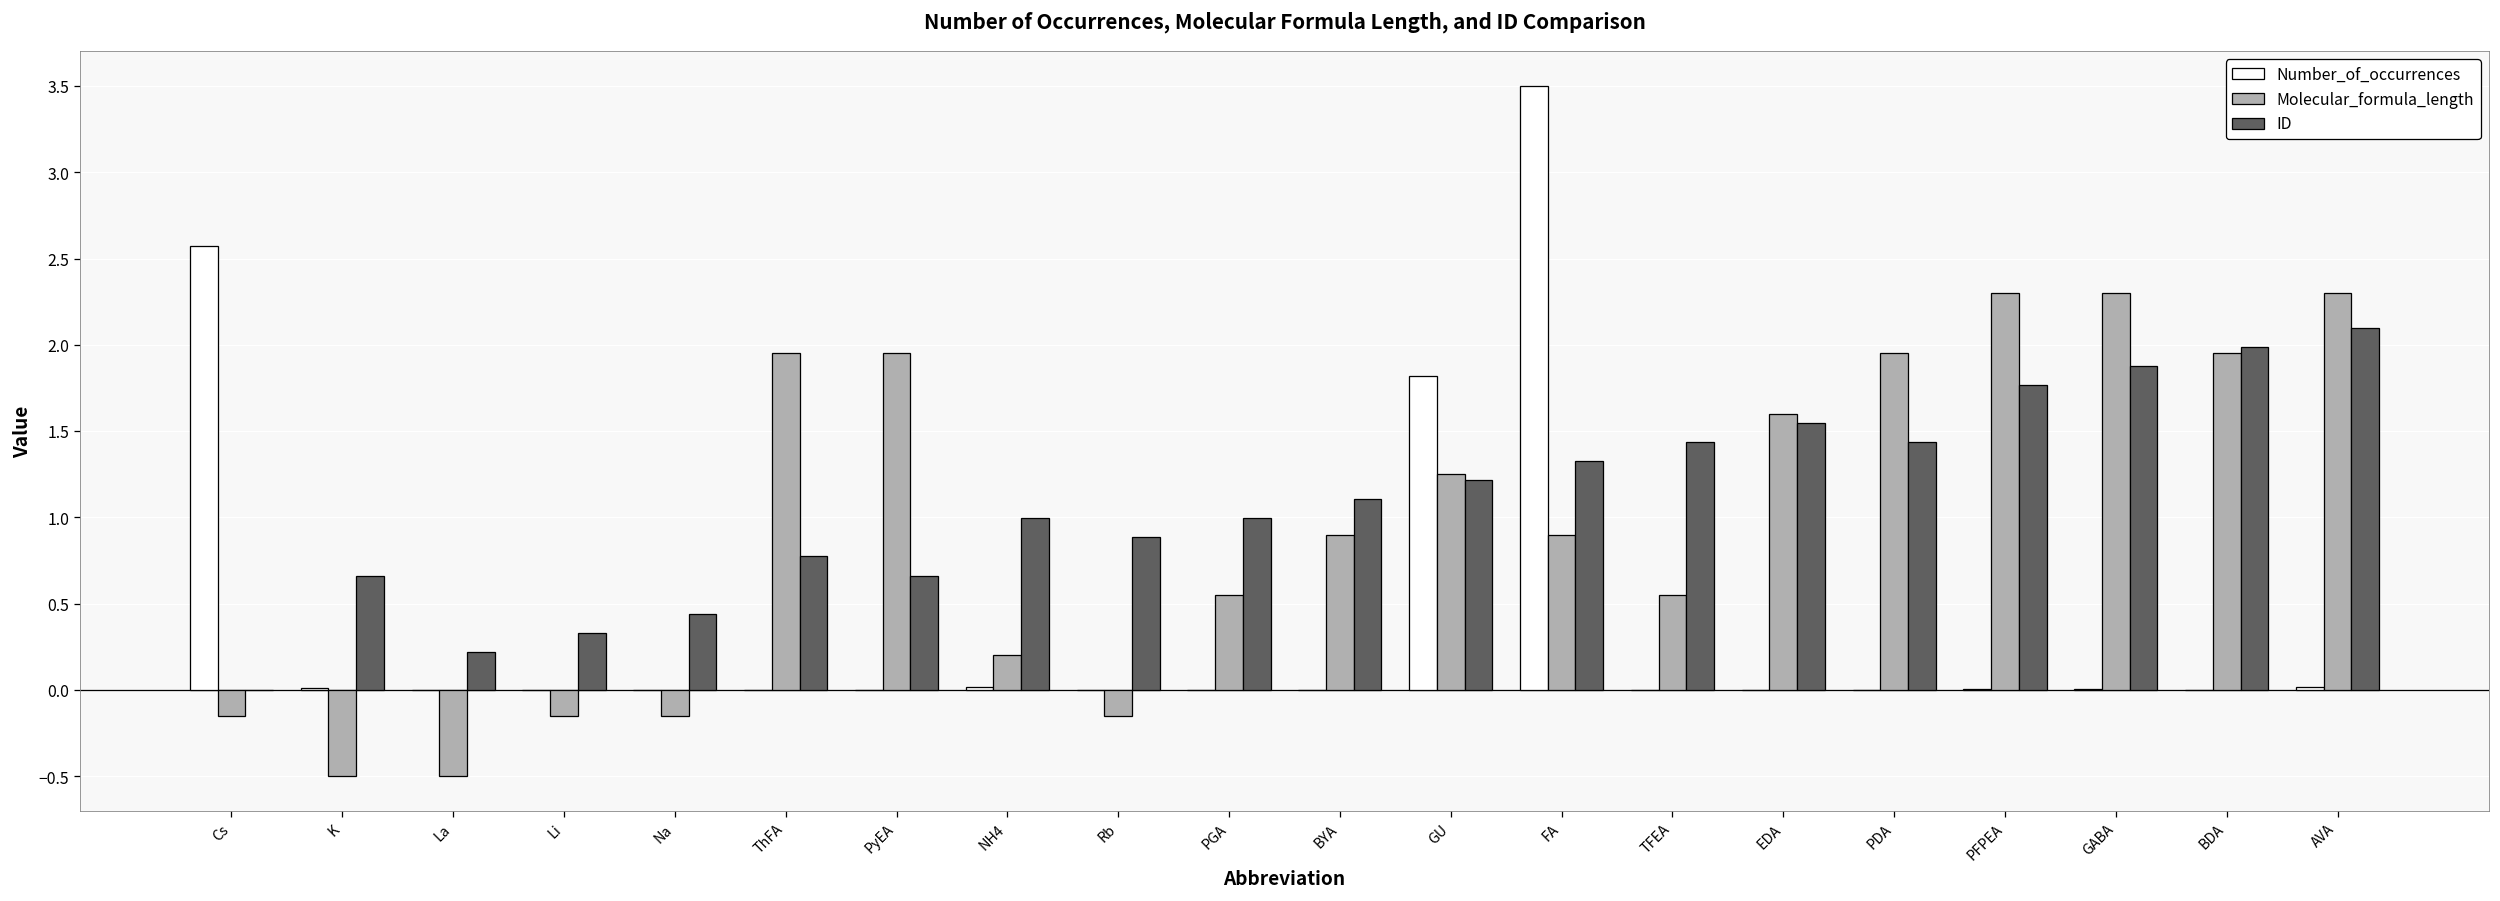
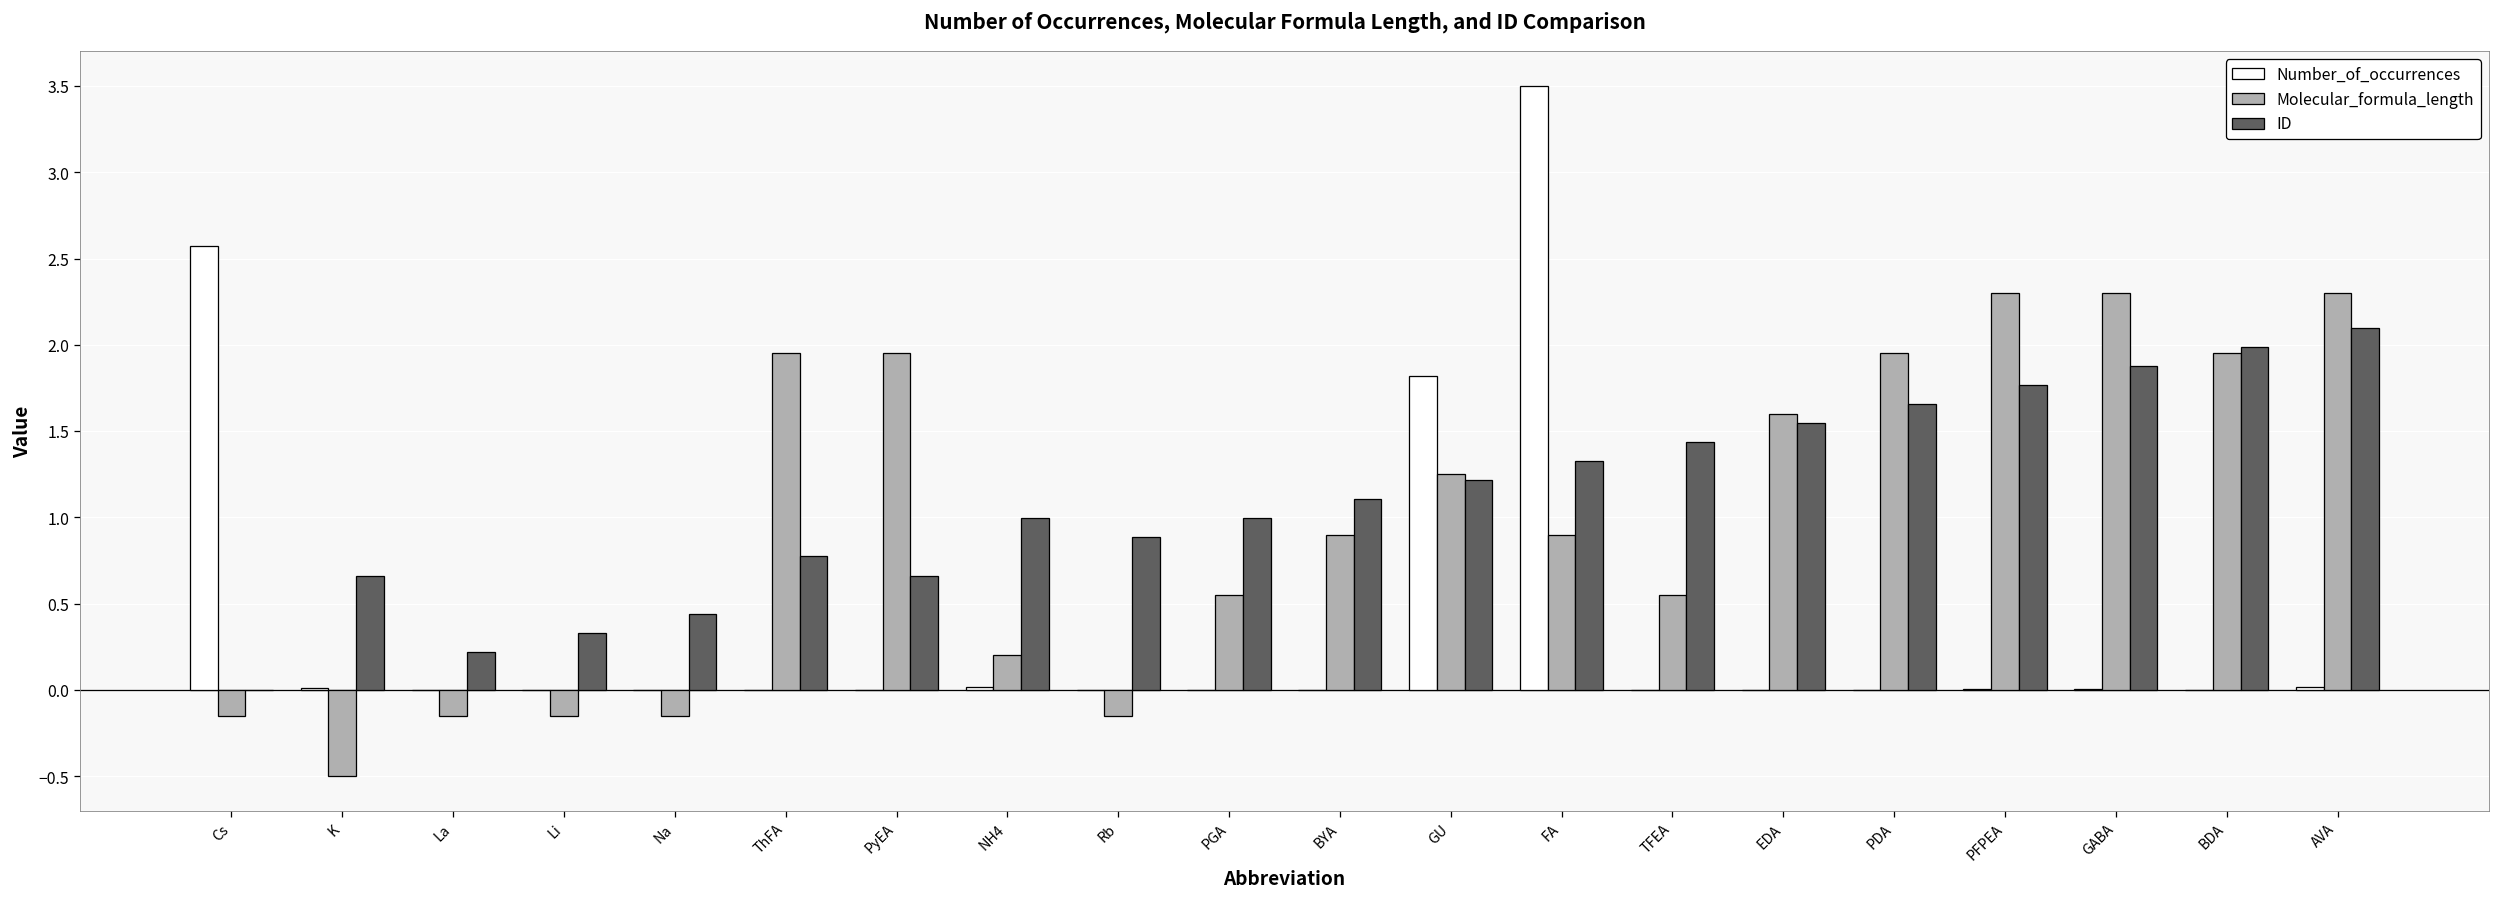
  {
    "Number_of_occurrences": {
      "Cs": 2.57,
      "NH4": 0.02,
      "Rb": 0.00,
      "GU": 1.82,
      "FA": 3.50,
      "EDA": 0.00,
      "BDA": 0.00,
      "AVA": 0.02
    },
    "Molecular_formula_length": {
      "Cs": -0.15,
      "K": -0.50,
-     "La": -0.50,
+     "La": -0.15,
      "Li": -0.15,
      "Na": -0.15,
      "ThFA": 1.95,
      "PyEA": 1.95,
      "NH4": 0.20,
      "Rb": -0.15,
      "PGA": 0.55,
      "BYA": 0.90,
      "GU": 1.25,
      "FA": 0.90,
      "TFEA": 0.55,
      "EDA": 1.60,
      "PDA": 1.95,
      "PFPEA": 2.30,
      "GABA": 2.30,
      "BDA": 1.95,
      "AVA": 2.30
    },
    "ID": {
      "Cs": 0.00,
      "K": 0.66,
      "La": 0.22,
      "Li": 0.33,
      "Na": 0.44,
      "ThFA": 0.77,
      "PyEA": 0.66,
      "NH4": 0.99,
      "Rb": 0.88,
      "PGA": 0.99,
      "BYA": 1.11,
      "GU": 1.22,
      "FA": 1.33,
      "TFEA": 1.44,
      "EDA": 1.55,
-     "PDA": 1.44,
+     "PDA": 1.66,
      "PFPEA": 1.77,
      "GABA": 1.88,
      "BDA": 1.99,
      "AVA": 2.10
    }
  }
